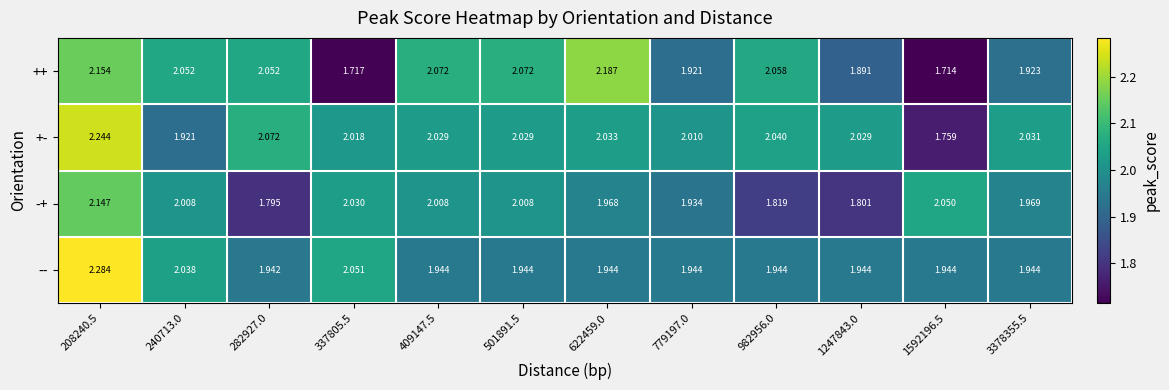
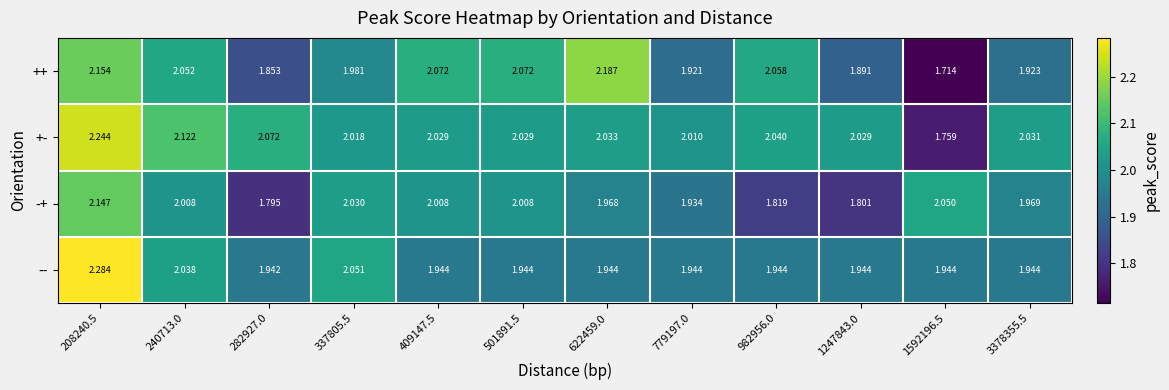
  {
    "++": {
      "208240.5": 2.154,
      "240713.0": 2.052,
-     "282927.0": 2.052,
-     "337805.5": 1.717,
+     "282927.0": 1.853,
+     "337805.5": 1.981,
      "409147.5": 2.072,
      "501891.5": 2.072,
      "622459.0": 2.187,
      "779197.0": 1.921,
      "982956.0": 2.058,
      "1247843.0": 1.891,
      "1592196.5": 1.714,
      "3378355.5": 1.923
    },
    "+-": {
      "208240.5": 2.244,
-     "240713.0": 1.921,
+     "240713.0": 2.122,
      "282927.0": 2.072,
      "337805.5": 2.018,
      "409147.5": 2.029,
      "501891.5": 2.029,
      "622459.0": 2.033,
      "779197.0": 2.010,
      "982956.0": 2.040,
      "1247843.0": 2.029,
      "1592196.5": 1.759,
      "3378355.5": 2.031
    },
    "-+": {
      "208240.5": 2.147,
      "240713.0": 2.008,
      "282927.0": 1.795,
      "337805.5": 2.030,
      "409147.5": 2.008,
      "501891.5": 2.008,
      "622459.0": 1.968,
      "779197.0": 1.934,
      "982956.0": 1.819,
      "1247843.0": 1.801,
      "1592196.5": 2.050,
      "3378355.5": 1.969
    },
    "--": {
      "208240.5": 2.284,
      "240713.0": 2.038,
      "282927.0": 1.942,
      "337805.5": 2.051,
      "409147.5": 1.944,
      "501891.5": 1.944,
      "622459.0": 1.944,
      "779197.0": 1.944,
      "982956.0": 1.944,
      "1247843.0": 1.944,
      "1592196.5": 1.944,
      "3378355.5": 1.944
    }
  }
